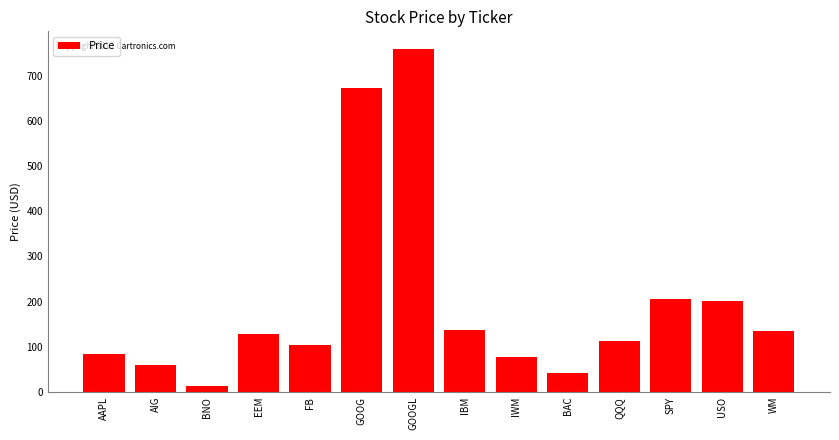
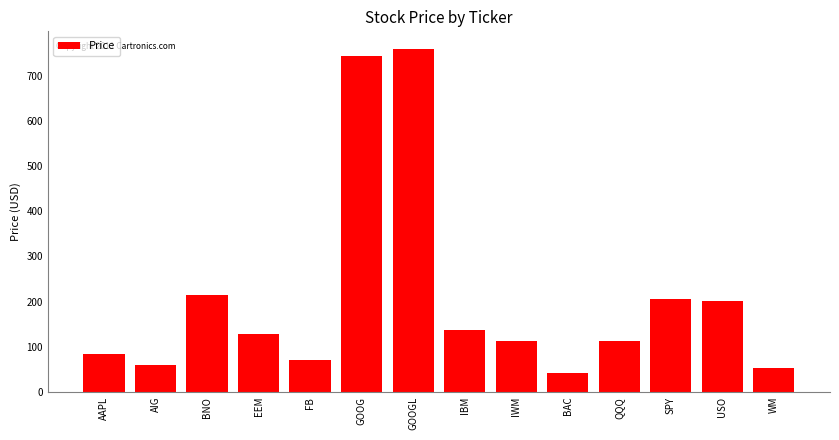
  {
    "AAPL": 80,
    "AIG": 60,
-   "BNO": 10,
+   "BNO": 210,
    "EEM": 130,
-   "FB": 100,
-   "GOOG": 670,
+   "FB": 70,
+   "GOOG": 740,
    "GOOGL": 760,
    "IBM": 140,
-   "IWM": 80,
+   "IWM": 110,
    "BAC": 40,
    "QQQ": 110,
    "SPY": 210,
    "USO": 200,
-   "WM": 130
+   "WM": 50
  }
